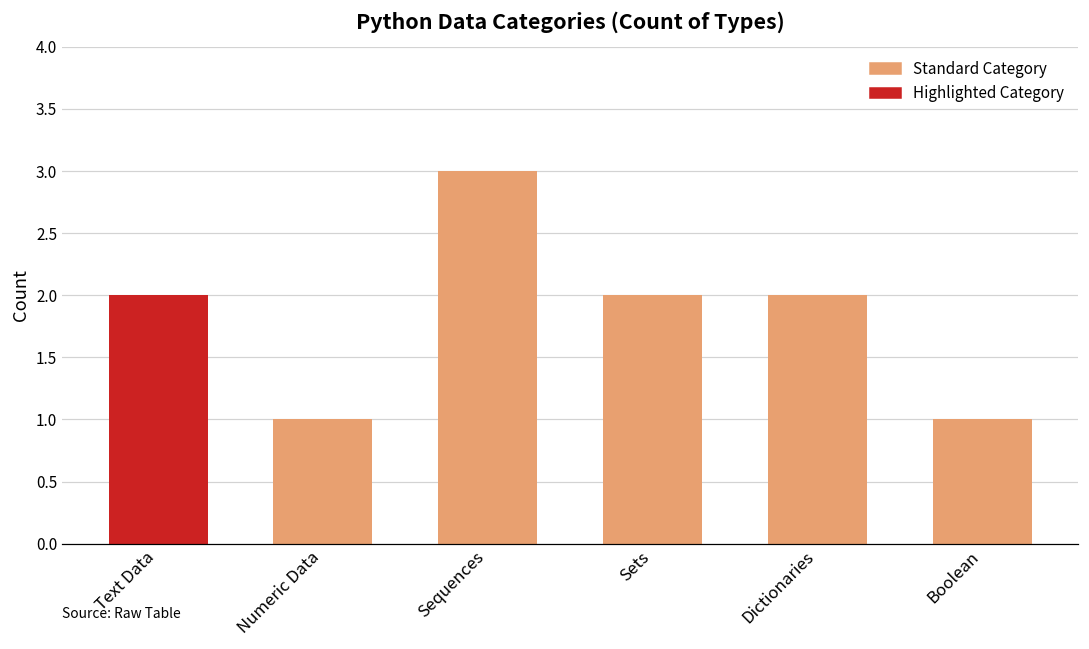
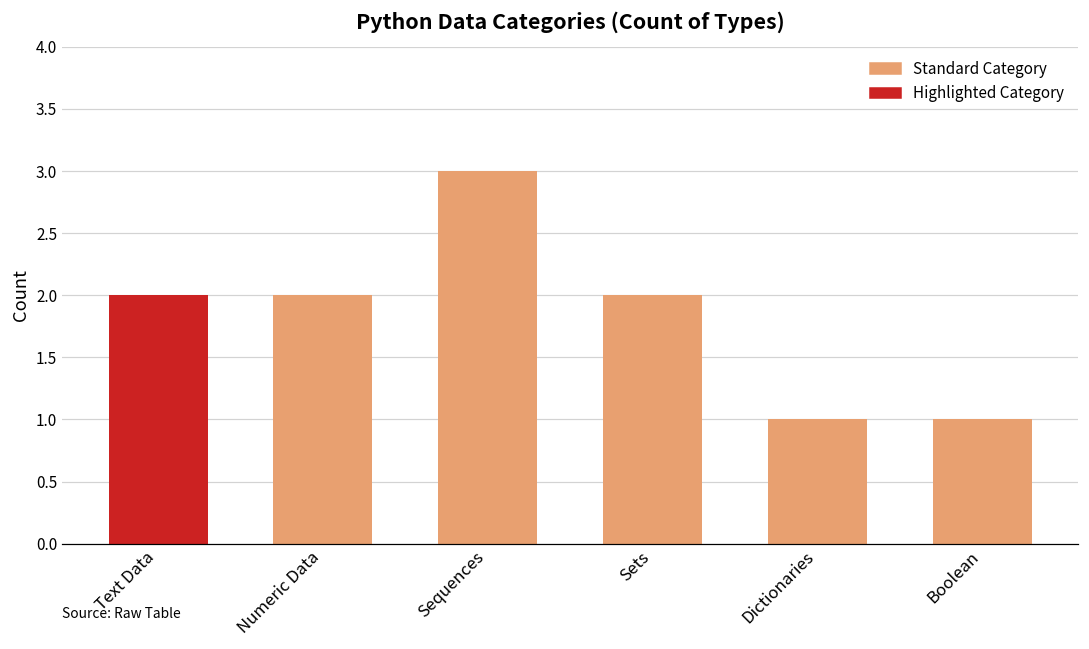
  {
    "Text Data": 2,
-   "Numeric Data": 1,
+   "Numeric Data": 2,
    "Sequences": 3,
    "Sets": 2,
-   "Dictionaries": 2,
+   "Dictionaries": 1,
    "Boolean": 1
  }
